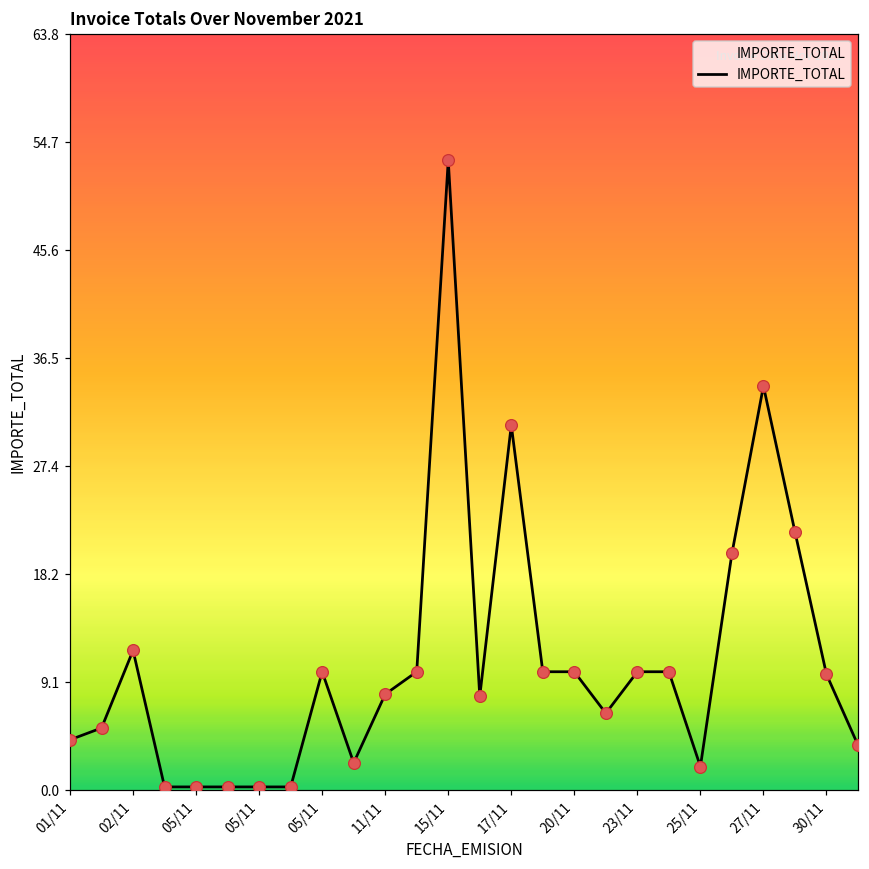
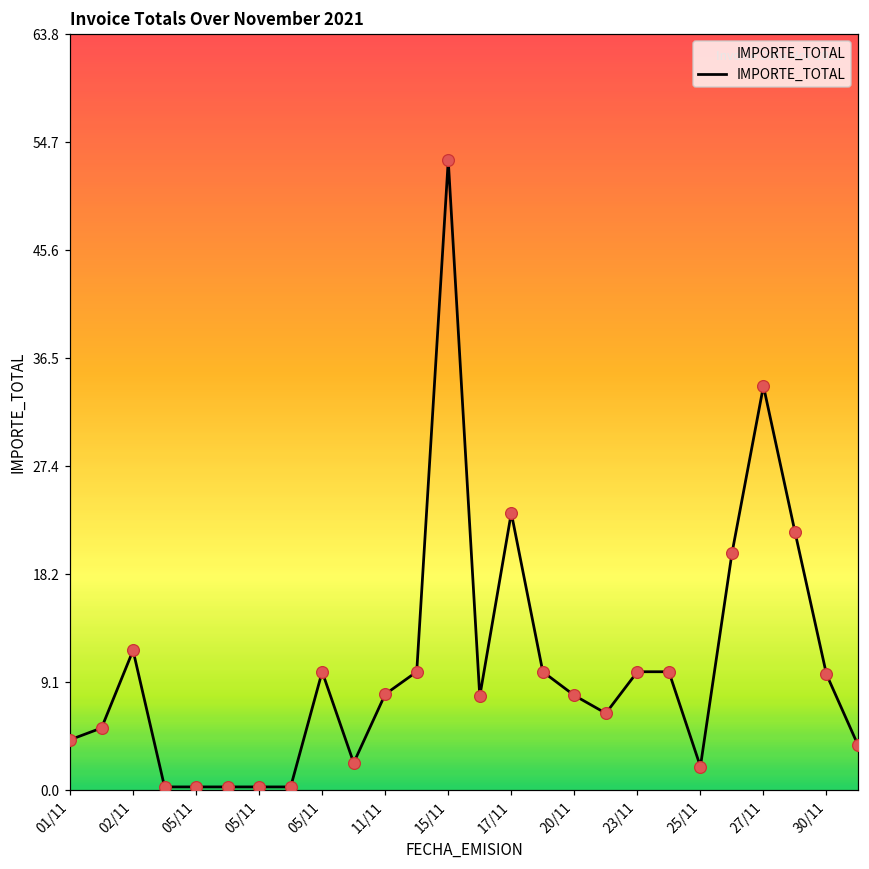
  {
    "02/11": 11.8,
    "11/11": 8.1,
    "15/11": 53.2,
-   "17/11": 30.8,
-   "20/11": 10
+   "17/11": 23.4,
+   "20/11": 8
  }
